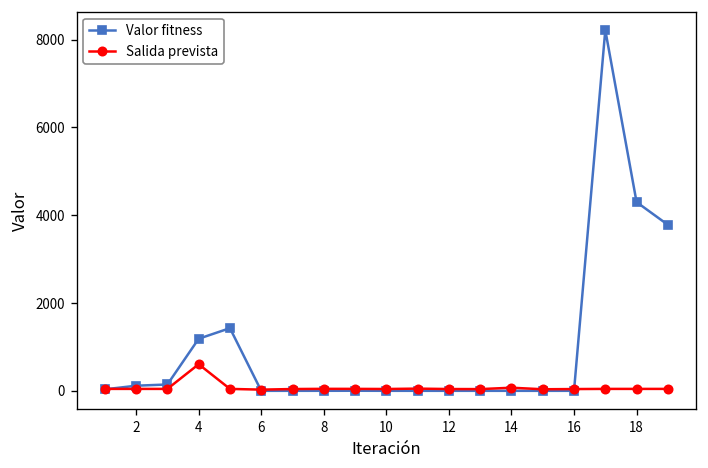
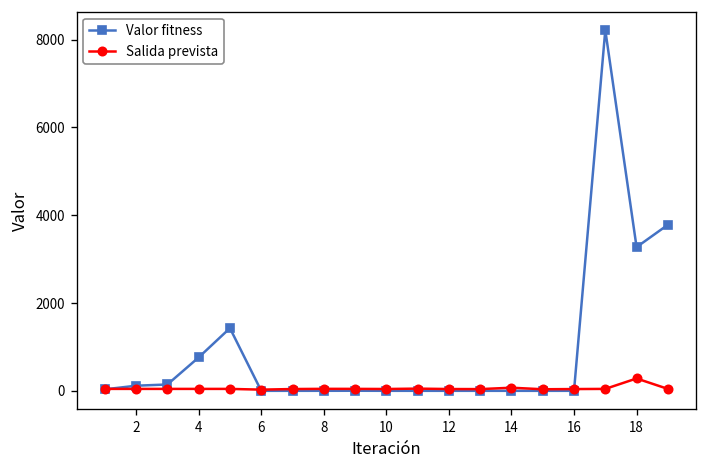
  {
    "Valor fitness": {
      "2": 100,
-     "4": 1200,
+     "4": 800,
      "14": 0,
-     "18": 4300
+     "18": 3300
    },
    "Salida prevista": {
      "2": 0,
-     "4": 600,
+     "4": 0,
      "14": 100,
-     "18": 0
+     "18": 300
    }
  }
